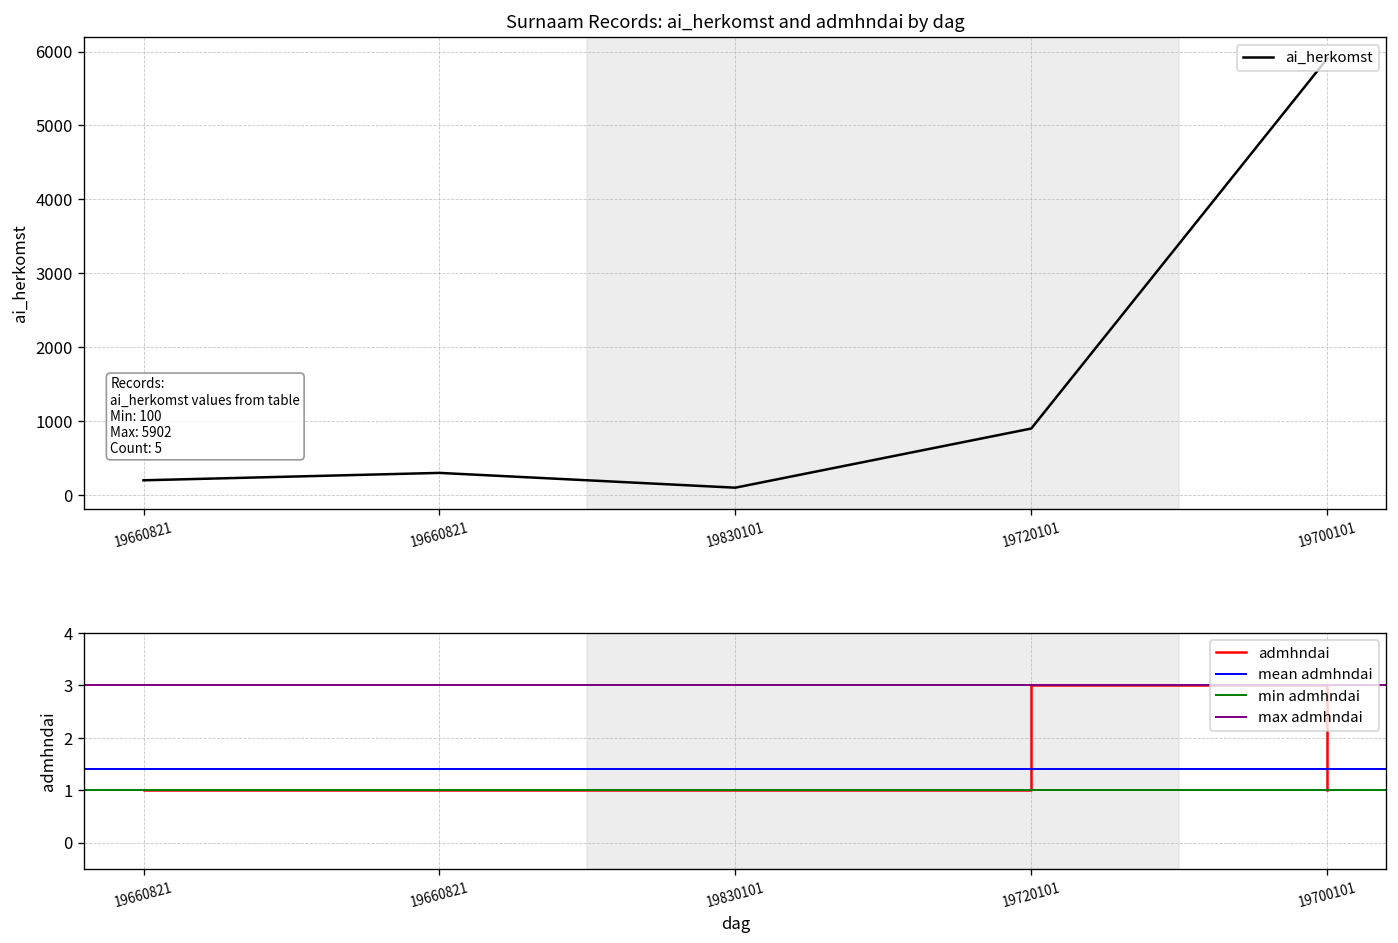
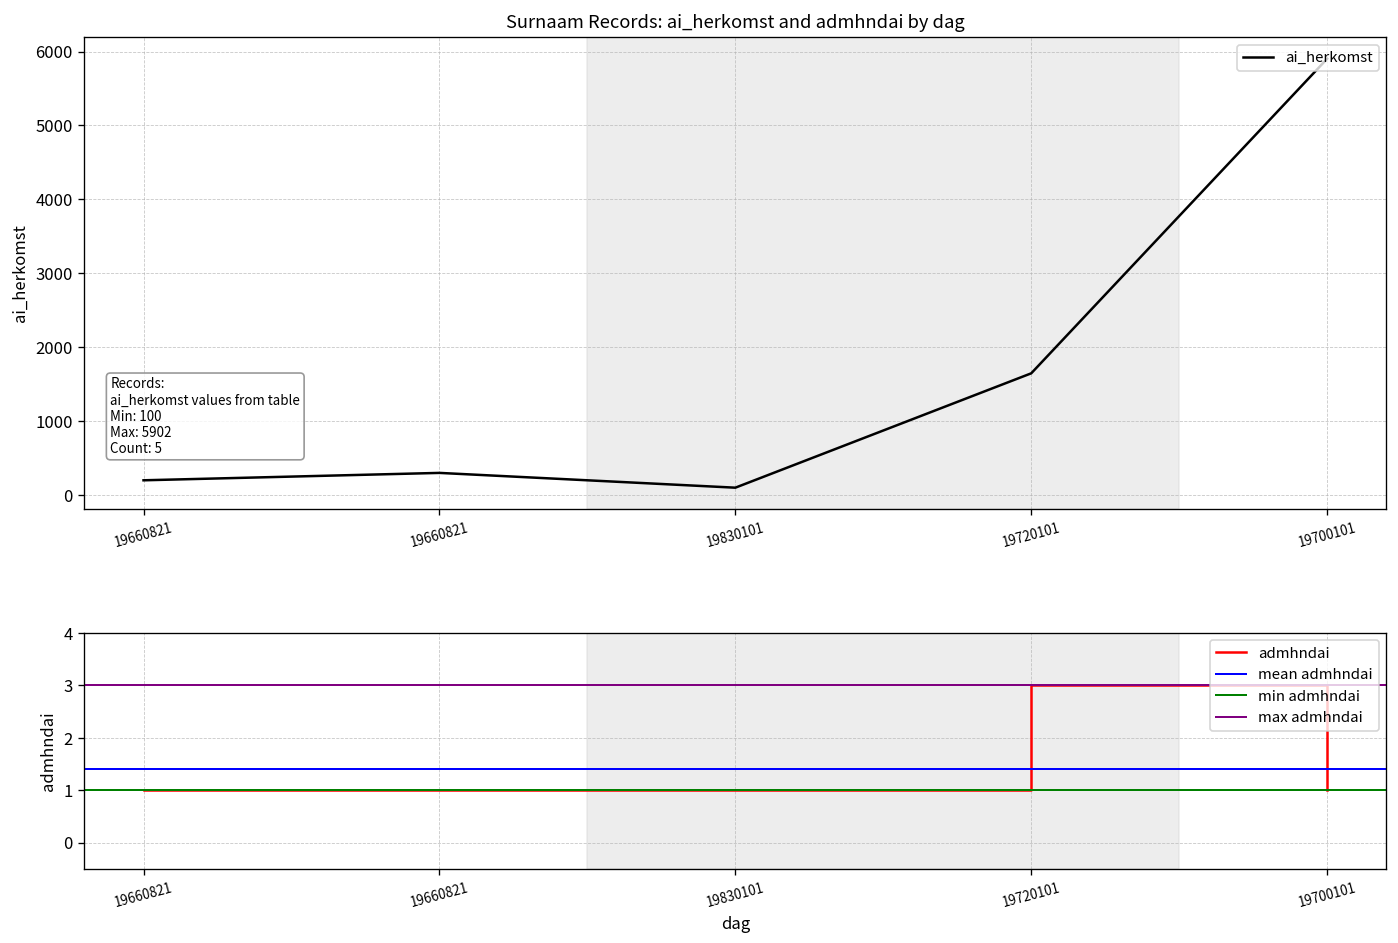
  {
    "Surnaam Records: ai_herkomst and admhndai by dag": {
      "19830101": 100,
-     "19720101": 900
+     "19720101": 1600
    }
  }
